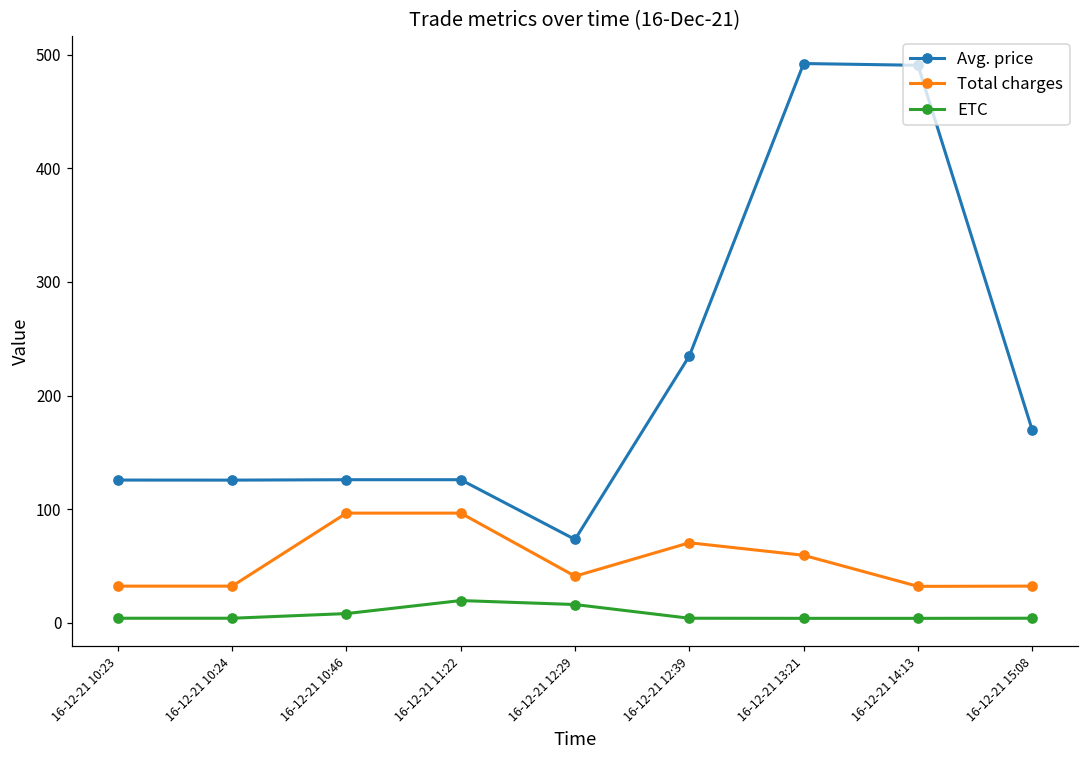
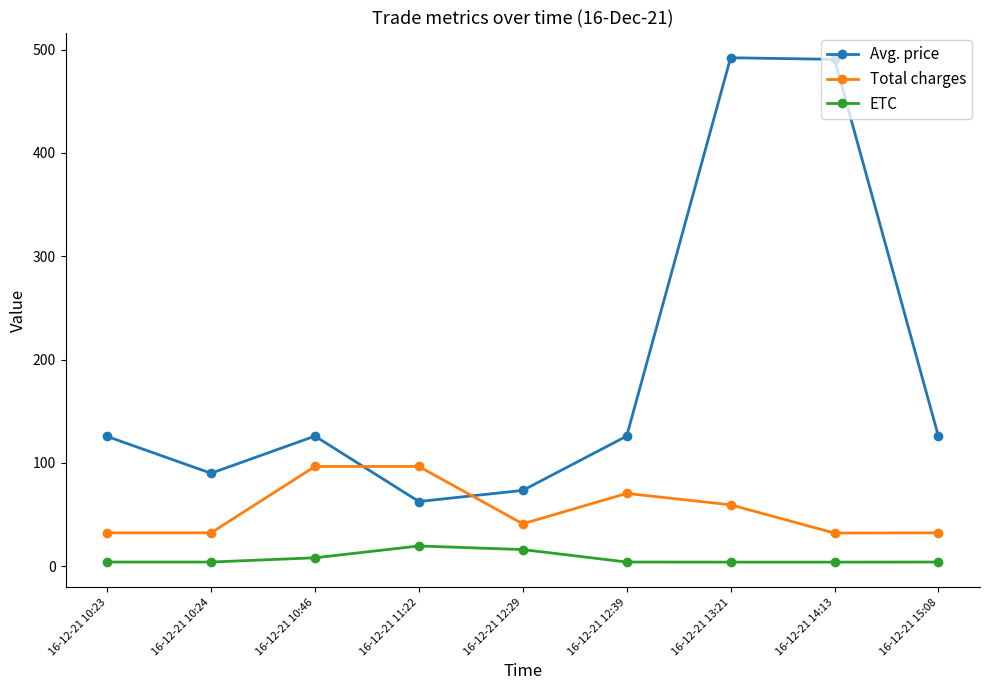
  {
    "Avg. price": {
      "16-12-21 10:23": 126,
-     "16-12-21 10:24": 126,
+     "16-12-21 10:24": 90,
      "16-12-21 10:46": 126,
-     "16-12-21 11:22": 126,
+     "16-12-21 11:22": 63,
      "16-12-21 12:29": 73,
-     "16-12-21 12:39": 235,
+     "16-12-21 12:39": 126,
      "16-12-21 13:21": 492,
-     "16-12-21 15:08": 170
+     "16-12-21 15:08": 126
    },
    "Total charges": {
      "16-12-21 10:23": 32,
      "16-12-21 10:24": 32,
      "16-12-21 10:46": 97,
      "16-12-21 11:22": 97,
      "16-12-21 12:29": 41,
      "16-12-21 12:39": 70,
      "16-12-21 13:21": 59,
      "16-12-21 14:13": 32,
      "16-12-21 15:08": 32
    },
    "ETC": {
      "16-12-21 10:23": 4,
      "16-12-21 10:24": 4,
      "16-12-21 10:46": 8,
      "16-12-21 11:22": 20,
      "16-12-21 12:29": 16,
      "16-12-21 12:39": 4,
      "16-12-21 13:21": 4,
      "16-12-21 14:13": 4,
      "16-12-21 15:08": 4
    }
  }
